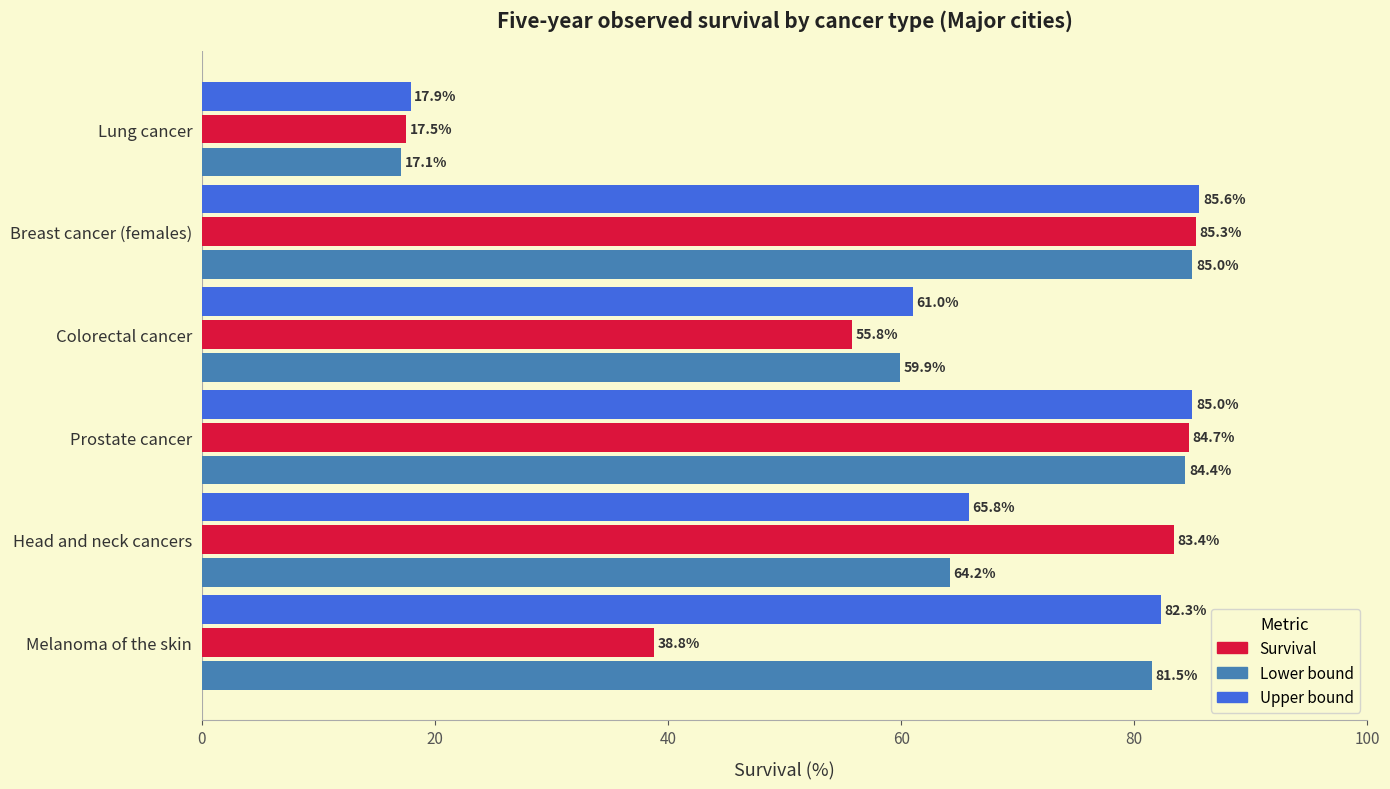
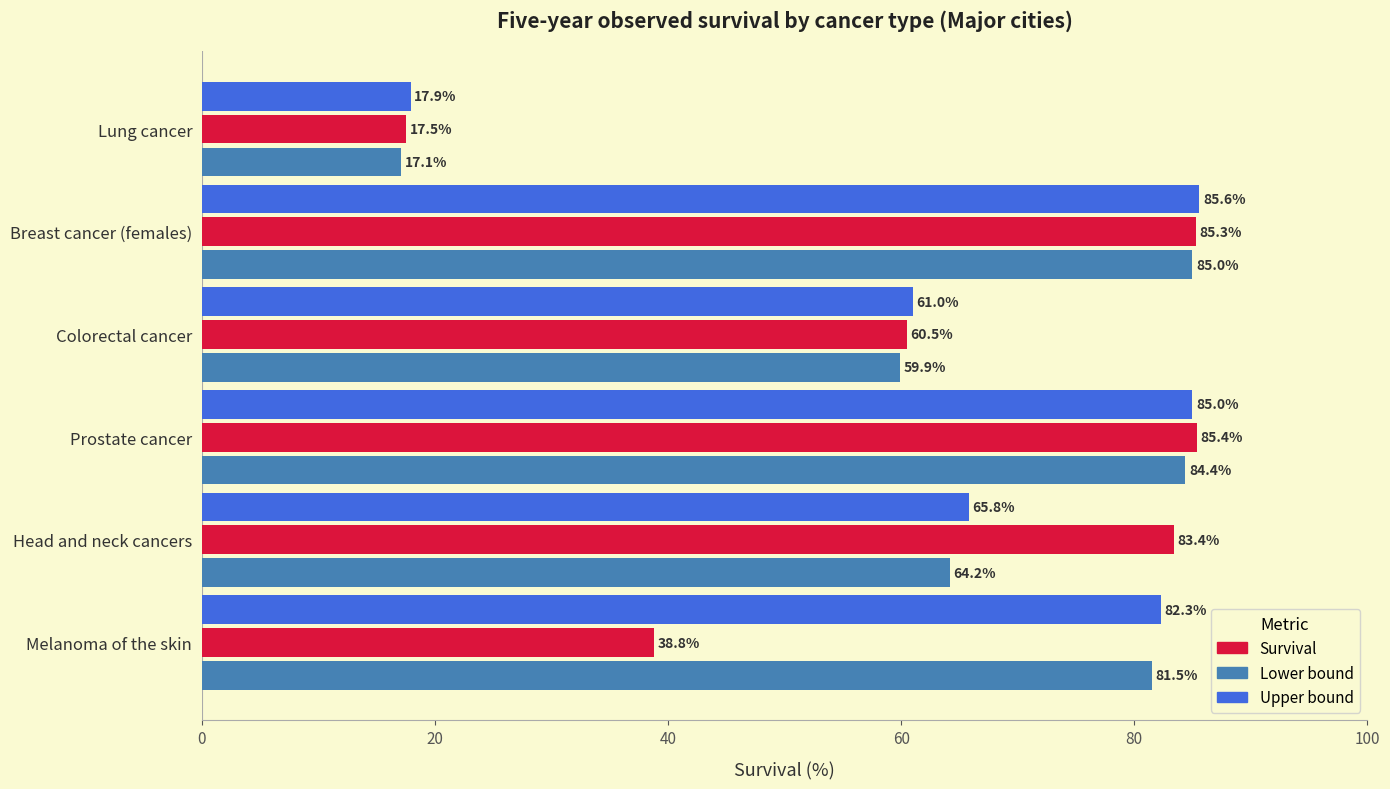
  {
    "Survival": {
      "Lung cancer": "17.5%",
      "Breast cancer (females)": "85.3%",
-     "Colorectal cancer": "55.8%",
-     "Prostate cancer": "84.7%",
+     "Colorectal cancer": "60.5%",
+     "Prostate cancer": "85.4%",
      "Head and neck cancers": "83.4%",
      "Melanoma of the skin": "38.8%"
    }
  }
